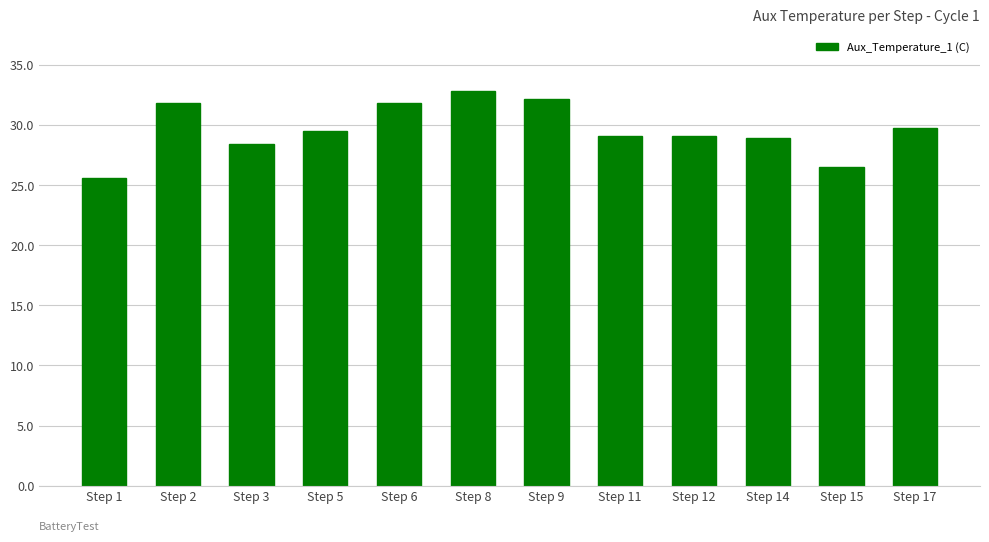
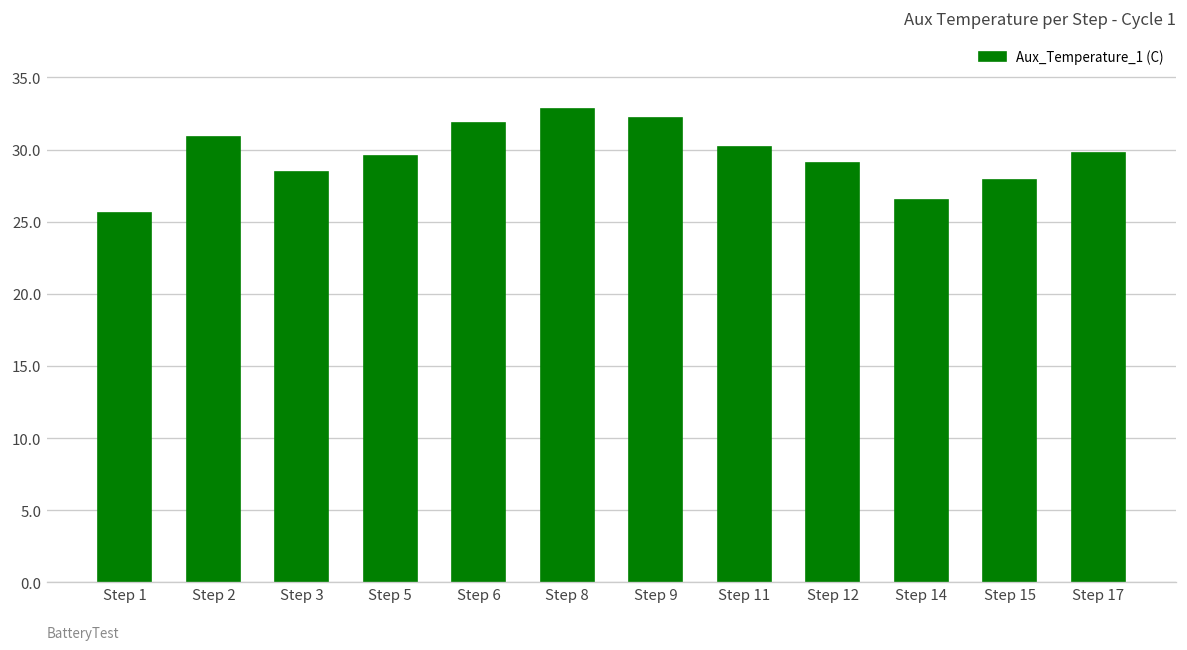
  {
    "Step 1": 25.6,
-   "Step 2": 31.8,
+   "Step 2": 30.8,
    "Step 3": 28.4,
    "Step 5": 29.5,
    "Step 6": 31.8,
    "Step 8": 32.8,
    "Step 9": 32.2,
-   "Step 11": 29.1,
+   "Step 11": 30.2,
    "Step 12": 29.1,
-   "Step 14": 28.9,
-   "Step 15": 26.5,
+   "Step 14": 26.5,
+   "Step 15": 27.9,
    "Step 17": 29.7
  }
